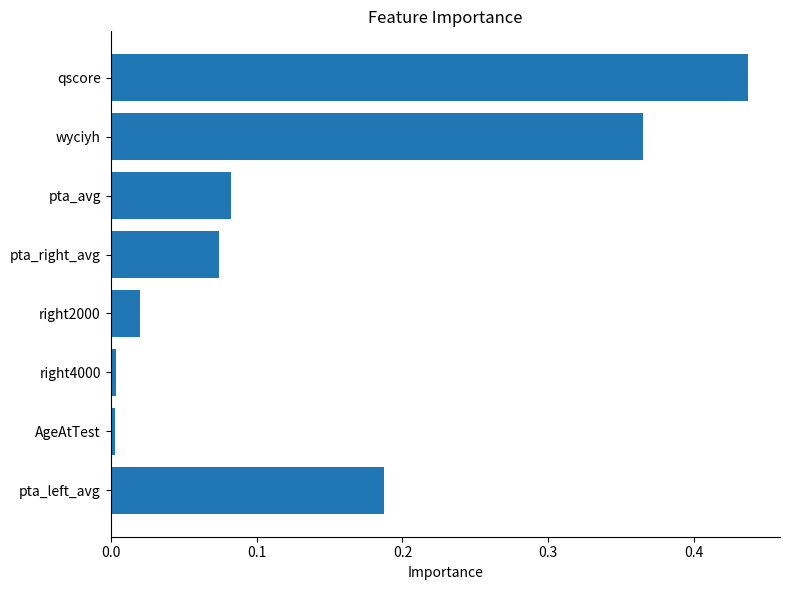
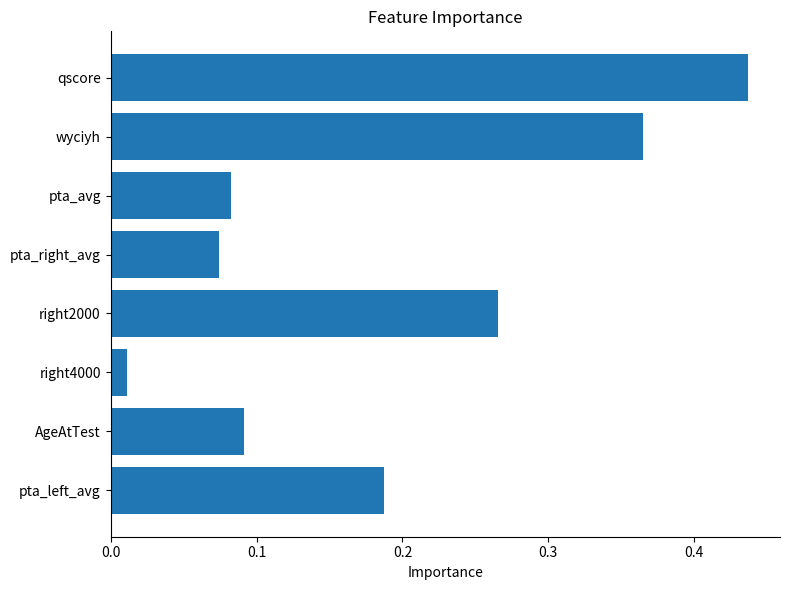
  {
    "qscore": 0.437,
    "wyciyh": 0.365,
    "pta_avg": 0.083,
    "pta_right_avg": 0.074,
-   "right2000": 0.020,
-   "right4000": 0.004,
-   "AgeAtTest": 0.003,
+   "right2000": 0.266,
+   "right4000": 0.011,
+   "AgeAtTest": 0.092,
    "pta_left_avg": 0.188
  }
